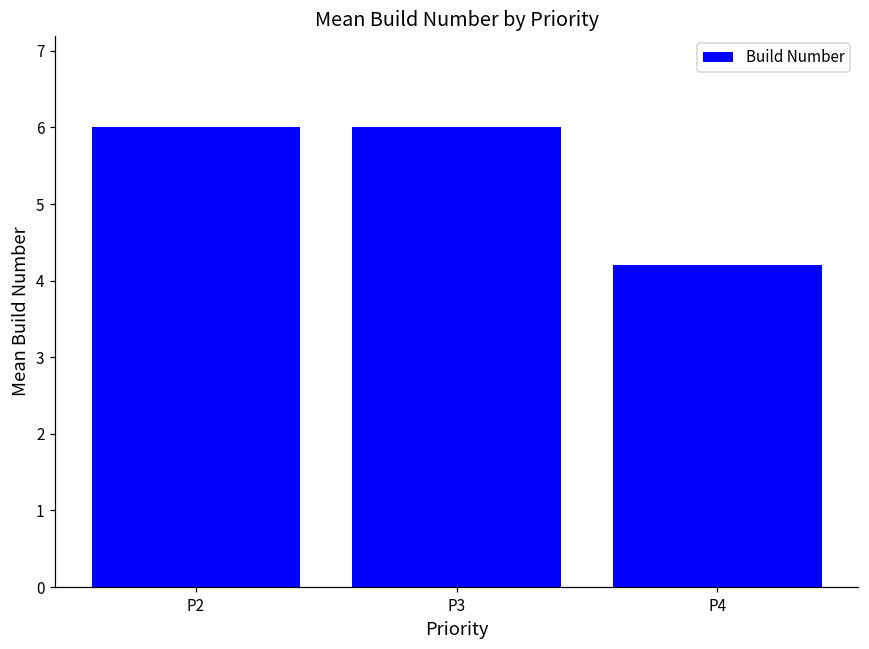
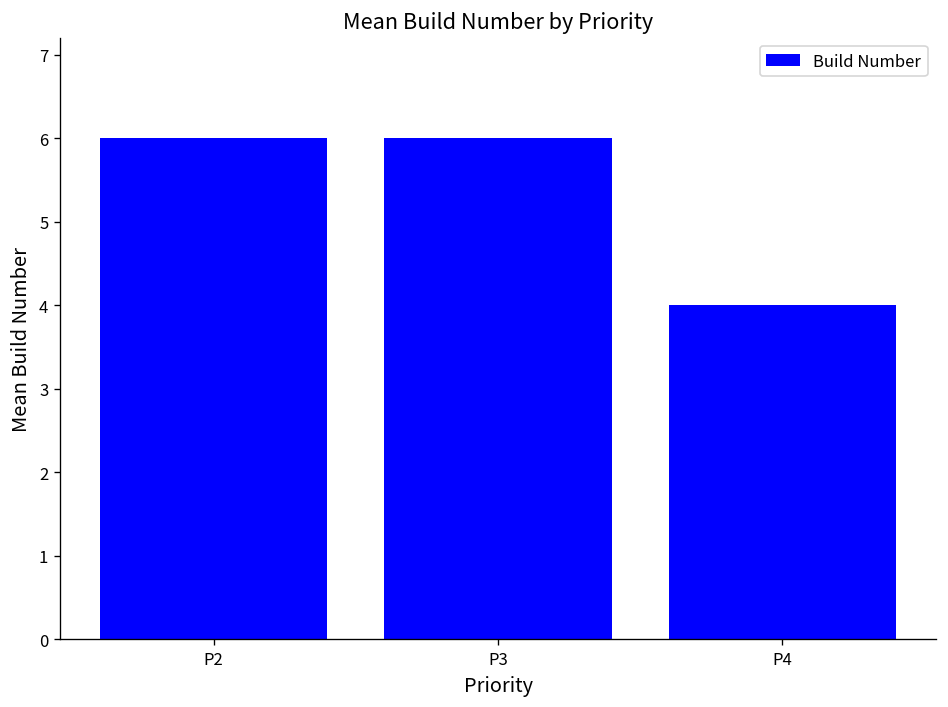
  {
    "P2": 6.0,
    "P3": 6.0,
-   "P4": 4.2
+   "P4": 4.0
  }
